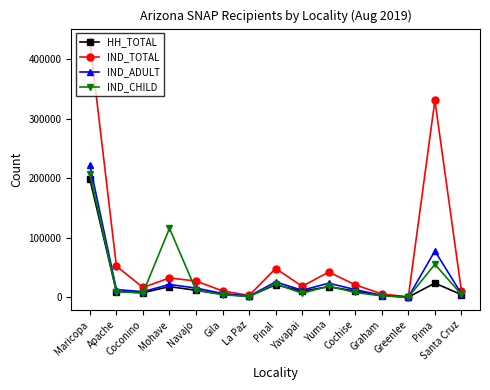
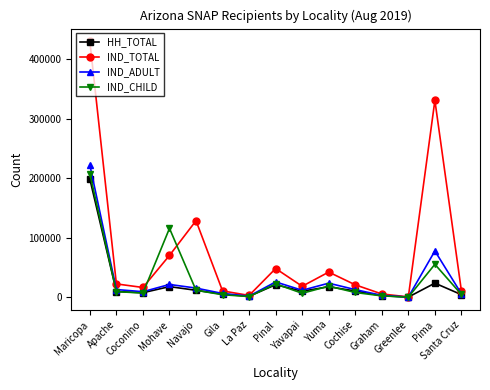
  {
    "HH_TOTAL": {
      "Maricopa": 200000,
      "Pima": 20000
    },
    "IND_TOTAL": {
-     "Apache": 50000,
+     "Apache": 20000,
      "Coconino": 20000,
-     "Mohave": 30000,
-     "Navajo": 30000,
+     "Mohave": 70000,
+     "Navajo": 130000,
      "Gila": 10000,
      "Pinal": 50000,
      "Yavapai": 20000,
      "Yuma": 40000,
      "Cochise": 20000,
      "Pima": 330000,
      "Santa Cruz": 10000
    },
    "IND_ADULT": {
      "Maricopa": 220000,
      "Yuma": 20000,
      "Pima": 80000
    },
    "IND_CHILD": {
      "Maricopa": 210000,
      "Mohave": 120000,
      "Pima": 60000
    }
  }
